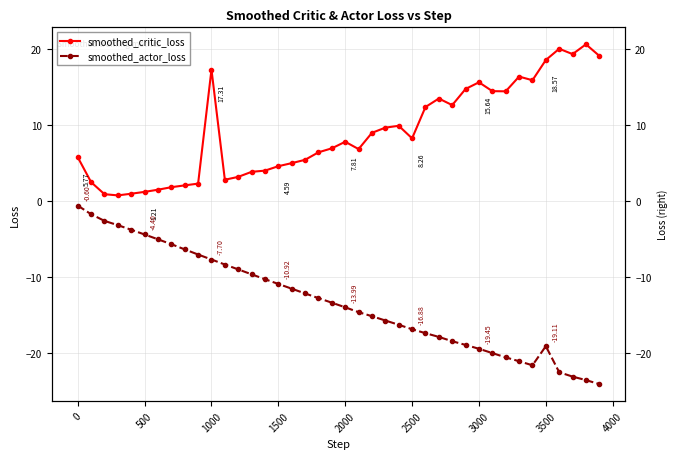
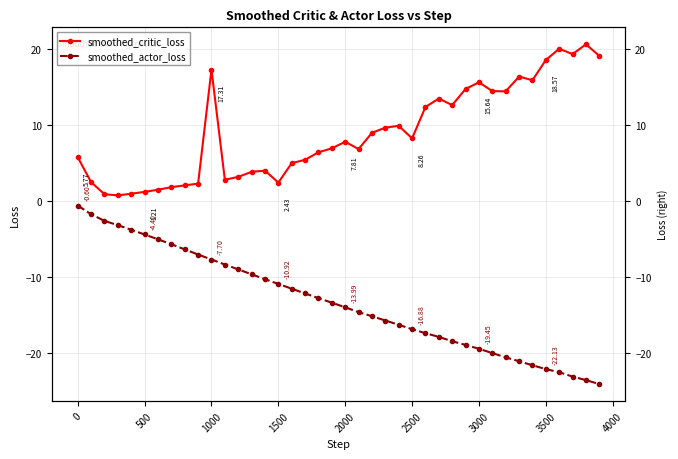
  {
    "smoothed_critic_loss": {
      "1000": 17.31,
-     "1500": 4.59,
+     "1500": 2.43,
      "2000": 7.81,
      "2500": 8.26,
      "3000": 15.64,
      "3500": 18.57
    },
    "smoothed_actor_loss": {
      "0": -0.60,
      "1000": -7.70,
      "1500": -10.92,
      "2000": -13.99,
      "2500": -16.88,
      "3000": -19.45,
-     "3500": -19.11
+     "3500": -22.13
    }
  }
